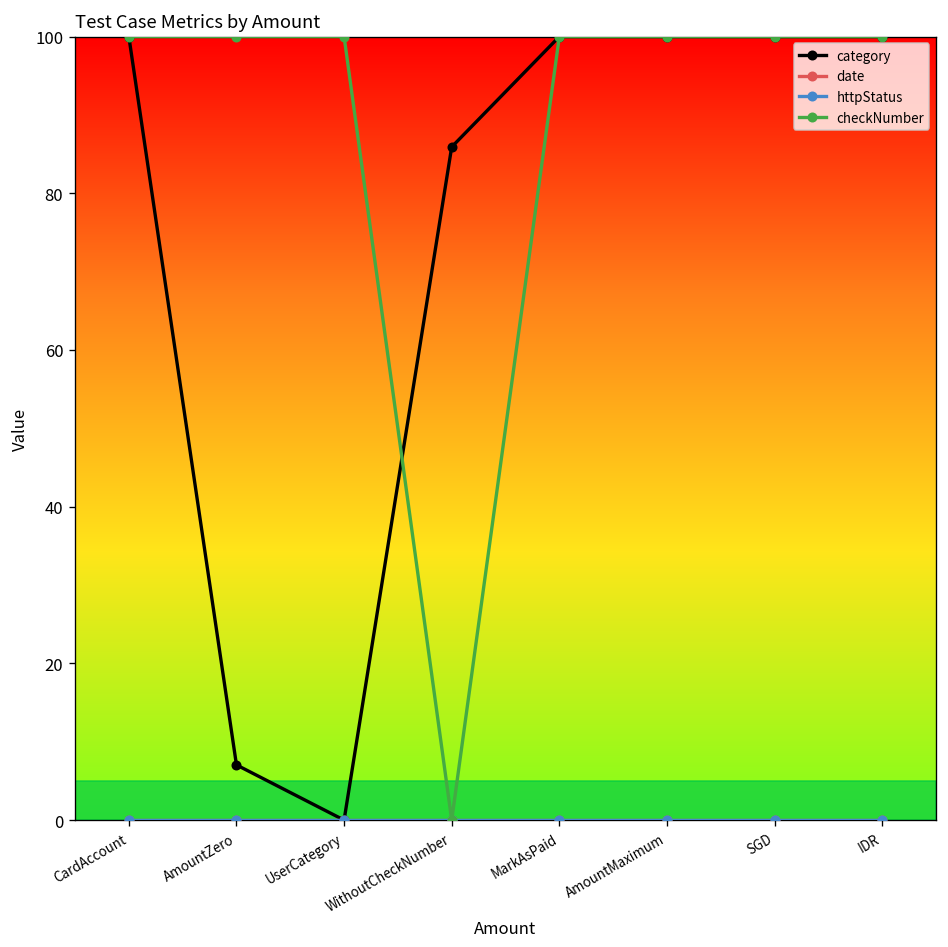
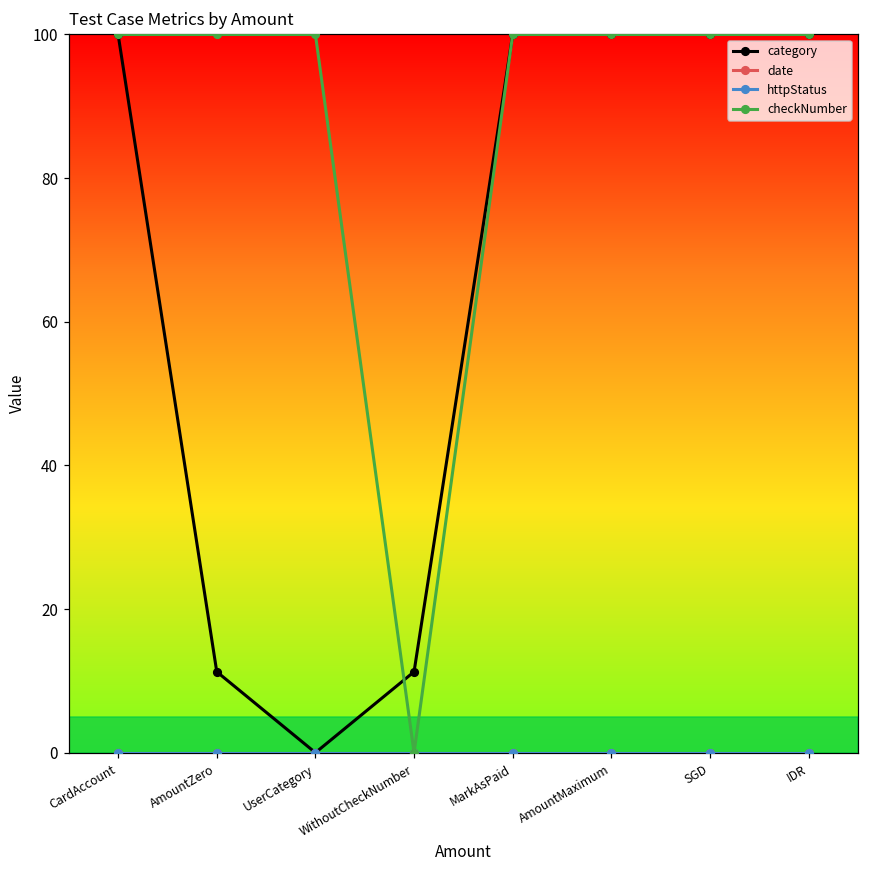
  {
    "category": {
-     "AmountZero": 7,
-     "WithoutCheckNumber": 86
+     "AmountZero": 11,
+     "WithoutCheckNumber": 11
    },
    "checkNumber": {
      "AmountZero": 100,
      "UserCategory": 100
    }
  }
